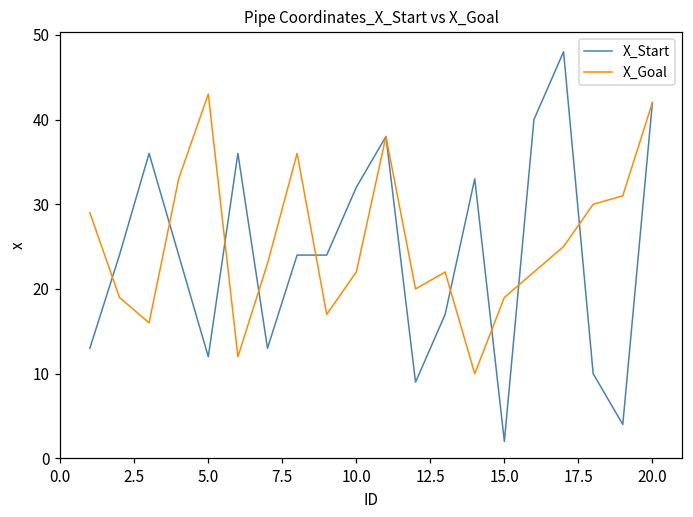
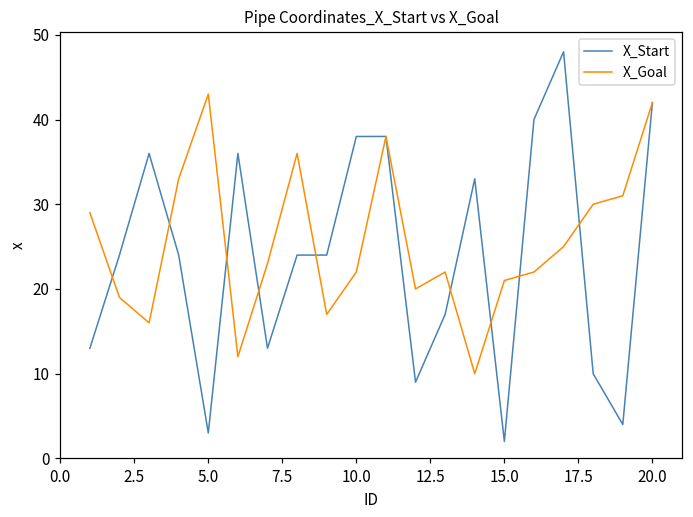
  {
    "X_Start": {
-     "5.0": 12,
-     "10.0": 32,
+     "5.0": 3,
+     "10.0": 38,
      "15.0": 2
    },
    "X_Goal": {
      "5.0": 43,
      "10.0": 22,
-     "15.0": 19
+     "15.0": 21
    }
  }
